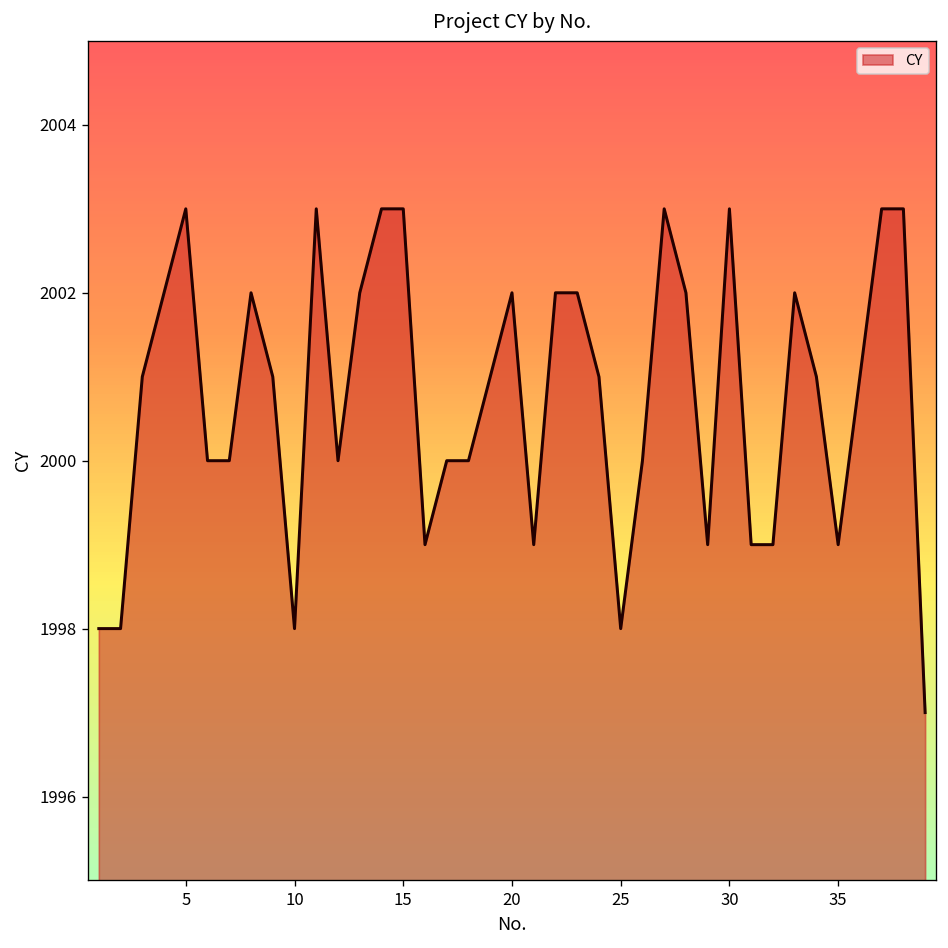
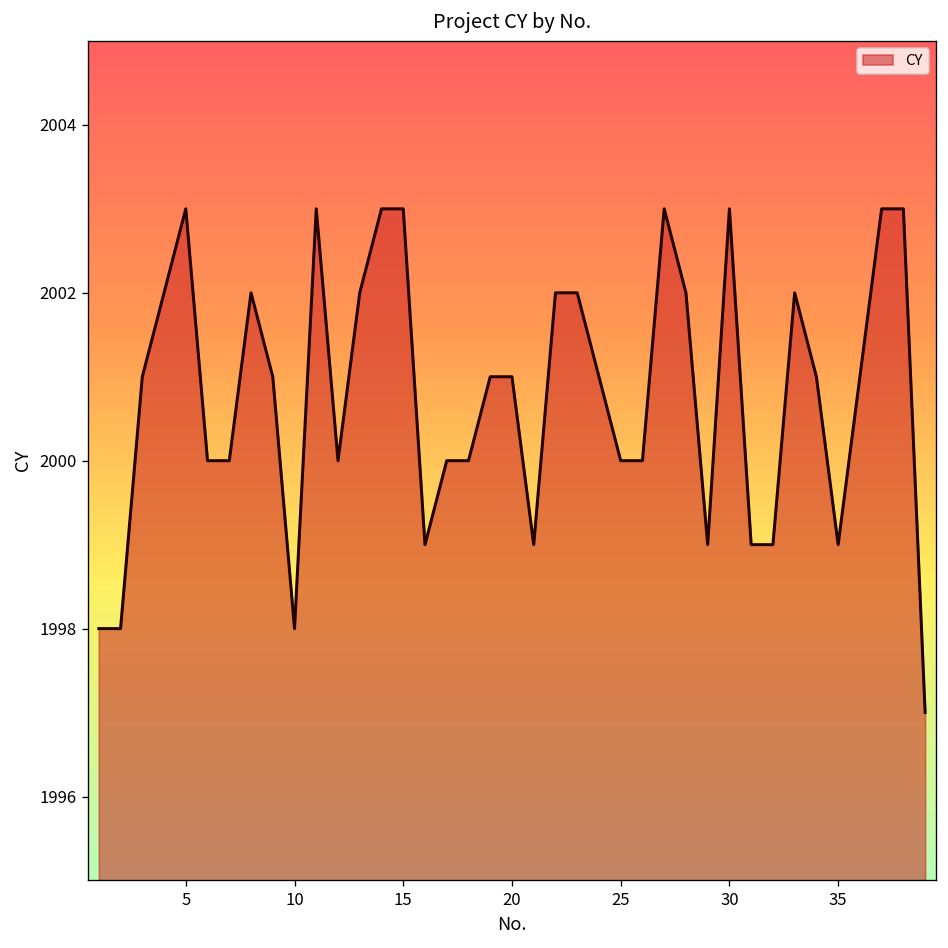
  {
    "5": 2003,
    "10": 1998,
    "15": 2003,
-   "20": 2002,
-   "25": 1998,
+   "20": 2001,
+   "25": 2000,
    "30": 2003,
    "35": 1999
  }
